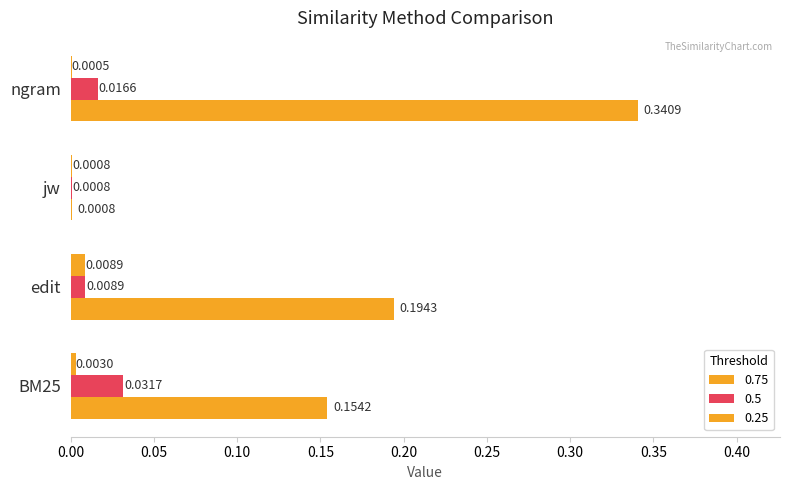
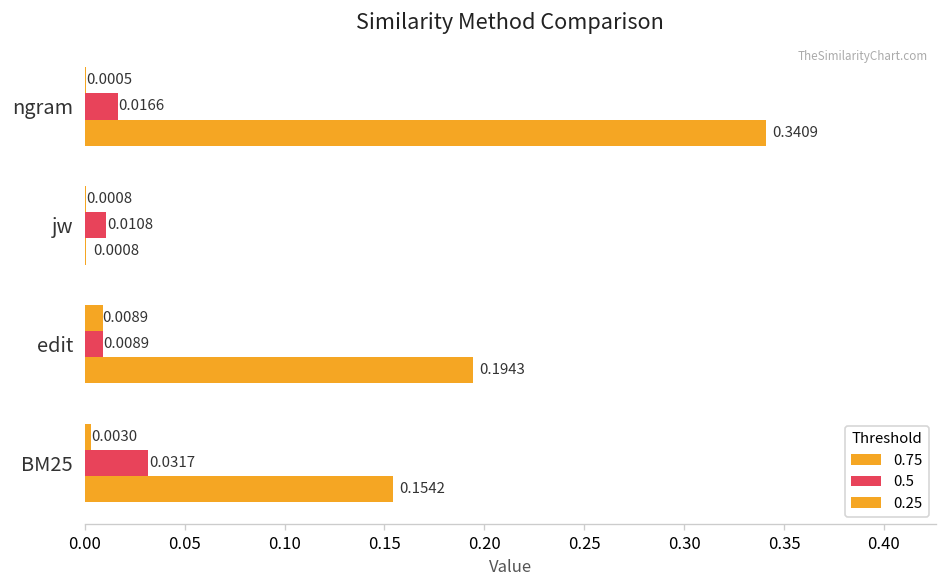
  {
    "0.5": {
      "ngram": 0.0166,
-     "jw": 0.0008,
+     "jw": 0.0108,
      "edit": 0.0089,
      "BM25": 0.0317
    }
  }
